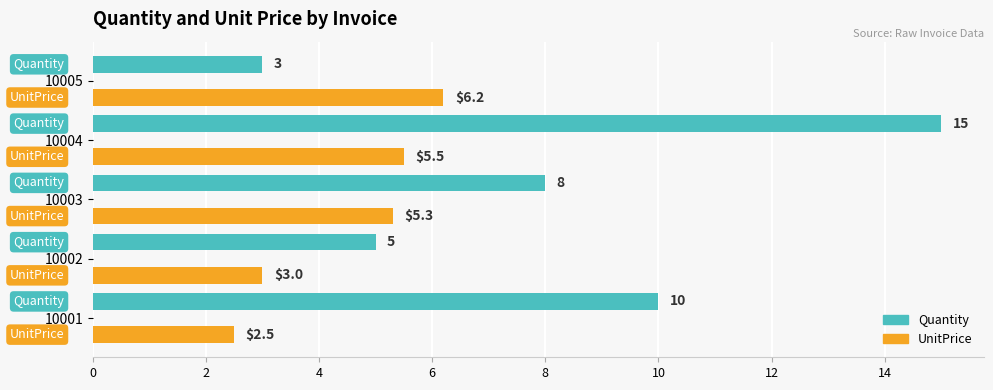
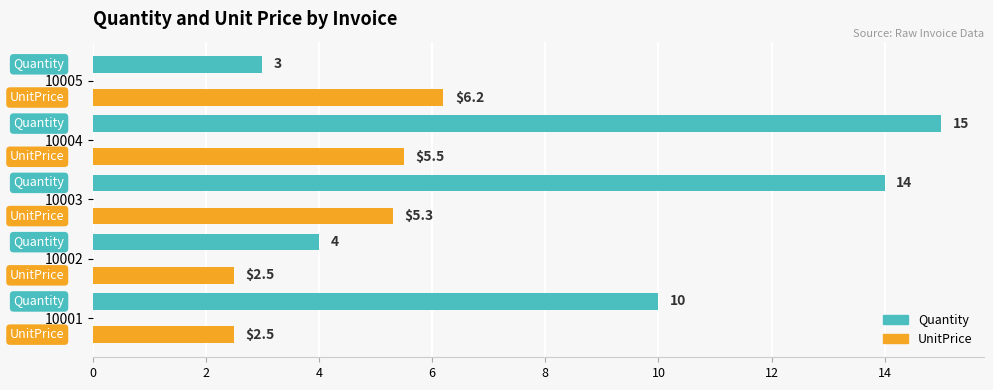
  {
    "Quantity": {
      "10005": "3",
      "10004": "15",
-     "10003": "8",
-     "10002": "5",
+     "10003": "14",
+     "10002": "4",
      "10001": "10"
    },
    "UnitPrice": {
      "10005": "$6.2",
      "10004": "$5.5",
      "10003": "$5.3",
-     "10002": "$3.0",
+     "10002": "$2.5",
      "10001": "$2.5"
    }
  }
